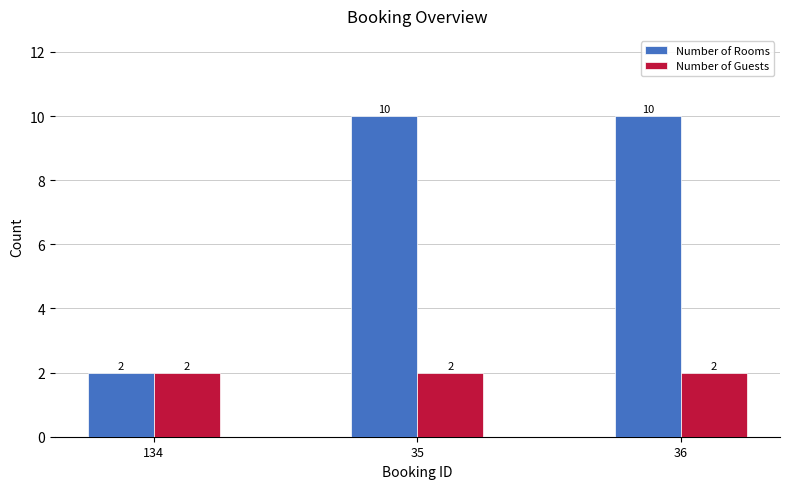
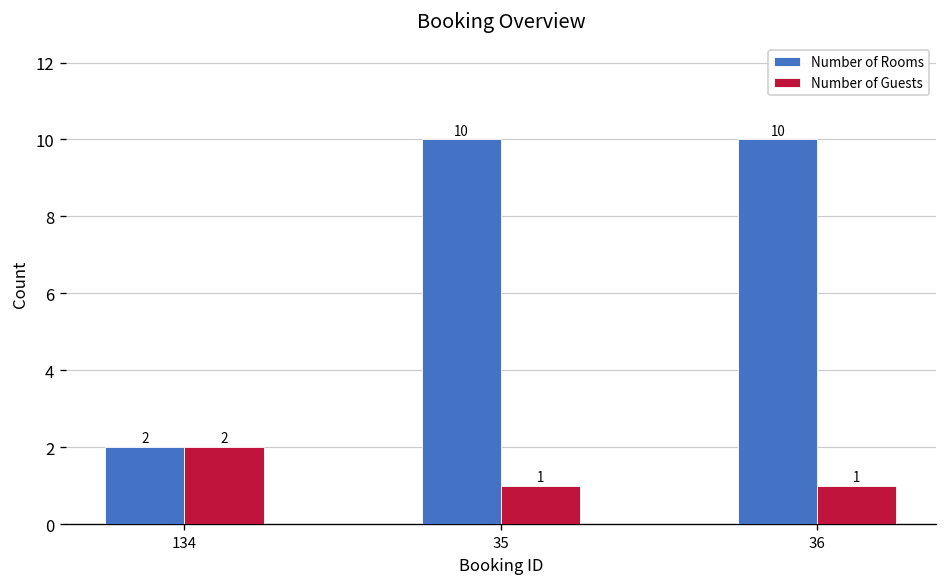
  {
    "Number of Rooms": {
      "134": 2,
      "35": 10,
      "36": 10
    },
    "Number of Guests": {
      "134": 2,
-     "35": 2,
-     "36": 2
+     "35": 1,
+     "36": 1
    }
  }
